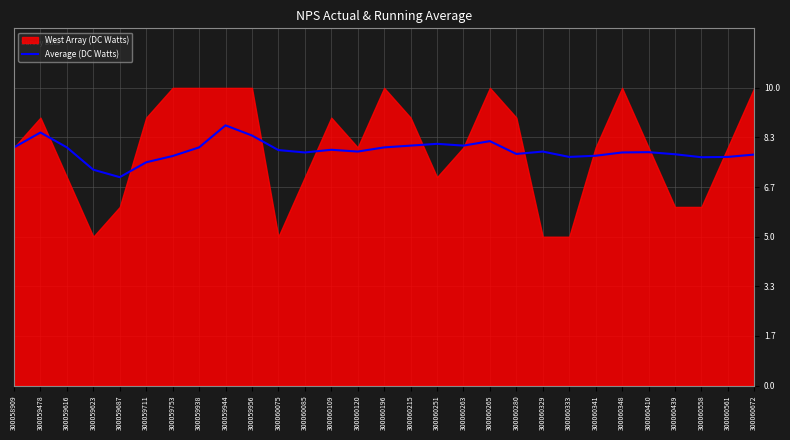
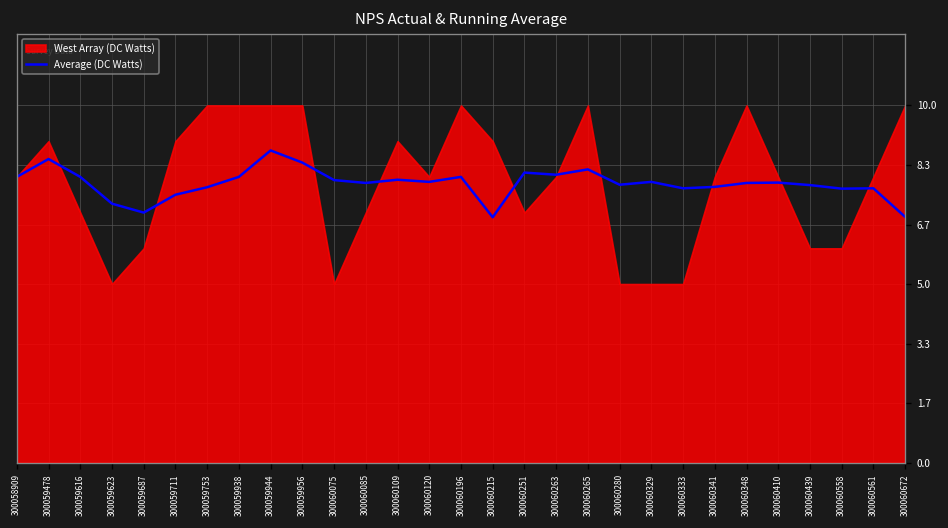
  {
    "Average (DC Watts)": {
      "300059478": 8.5,
      "300059616": 8.0,
      "300059623": 7.3,
      "300059687": 7.0,
      "300059711": 7.5,
      "300059753": 7.7,
      "300059938": 8.0,
      "300059944": 8.7,
      "300059956": 8.4,
      "300060075": 7.9,
      "300060085": 7.8,
      "300060109": 7.9,
      "300060120": 7.9,
      "300060196": 8.0,
-     "300060215": 8.1,
+     "300060215": 6.9,
      "300060251": 8.1,
      "300060265": 8.2,
      "300060280": 7.8,
      "300060329": 7.9,
      "300060333": 7.7,
      "300060341": 7.7,
      "300060348": 7.8,
      "300060410": 7.8,
      "300060439": 7.8,
      "300060558": 7.7,
      "300060561": 7.7,
-     "300060672": 7.8
+     "300060672": 6.9
    },
    "West Array (DC Watts)": {
      "300059478": 9,
      "300059616": 7,
      "300059623": 5,
      "300059687": 6,
      "300059711": 9,
      "300059753": 10,
      "300059938": 10,
      "300059944": 10,
      "300059956": 10,
      "300060075": 5,
      "300060085": 7,
      "300060109": 9,
      "300060120": 8,
      "300060196": 10,
      "300060215": 9,
      "300060251": 7,
      "300060265": 10,
-     "300060280": 9,
+     "300060280": 5,
      "300060329": 5,
      "300060333": 5,
      "300060341": 8,
      "300060348": 10,
      "300060410": 8,
      "300060439": 6,
      "300060558": 6,
      "300060561": 8,
      "300060672": 10
    }
  }
